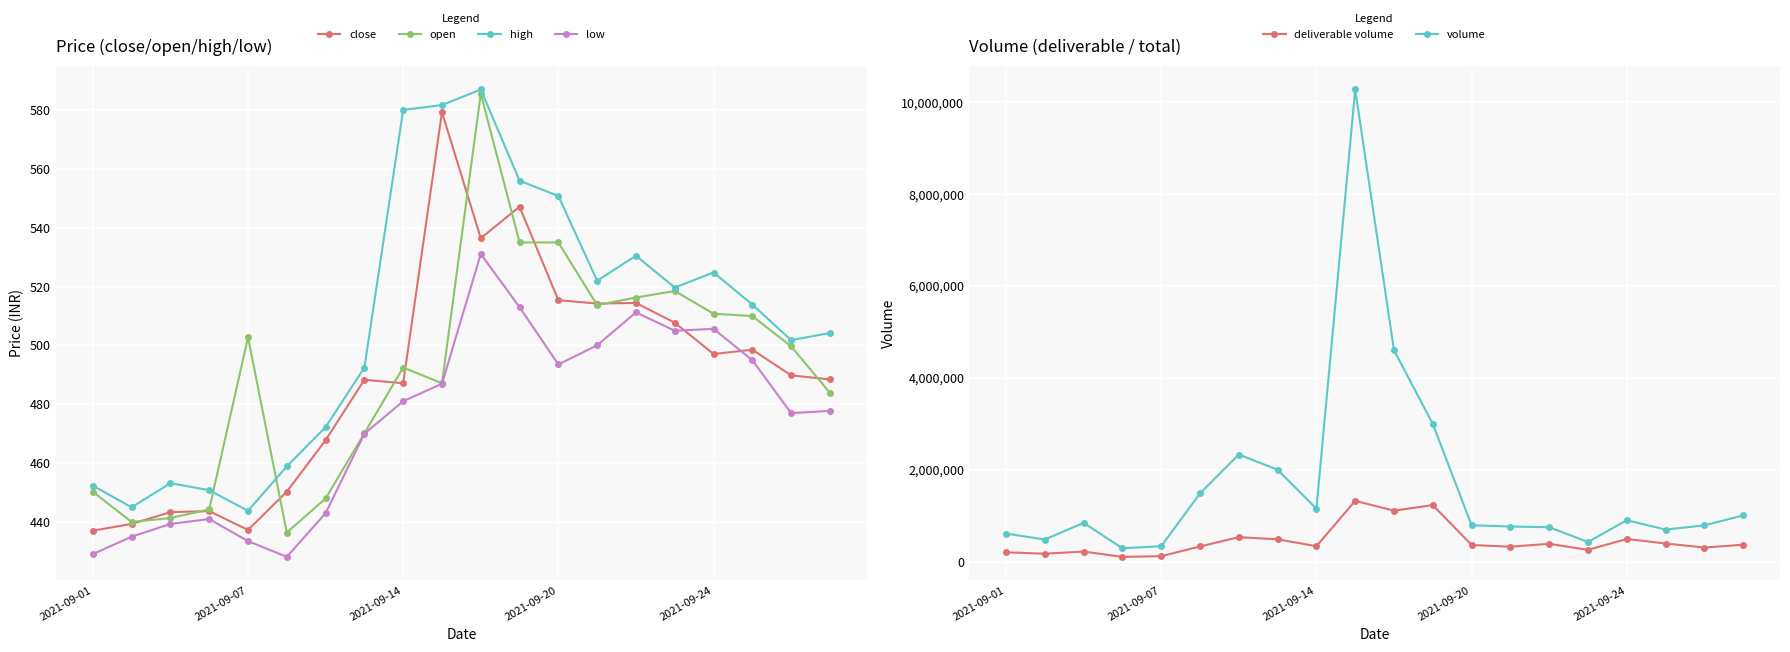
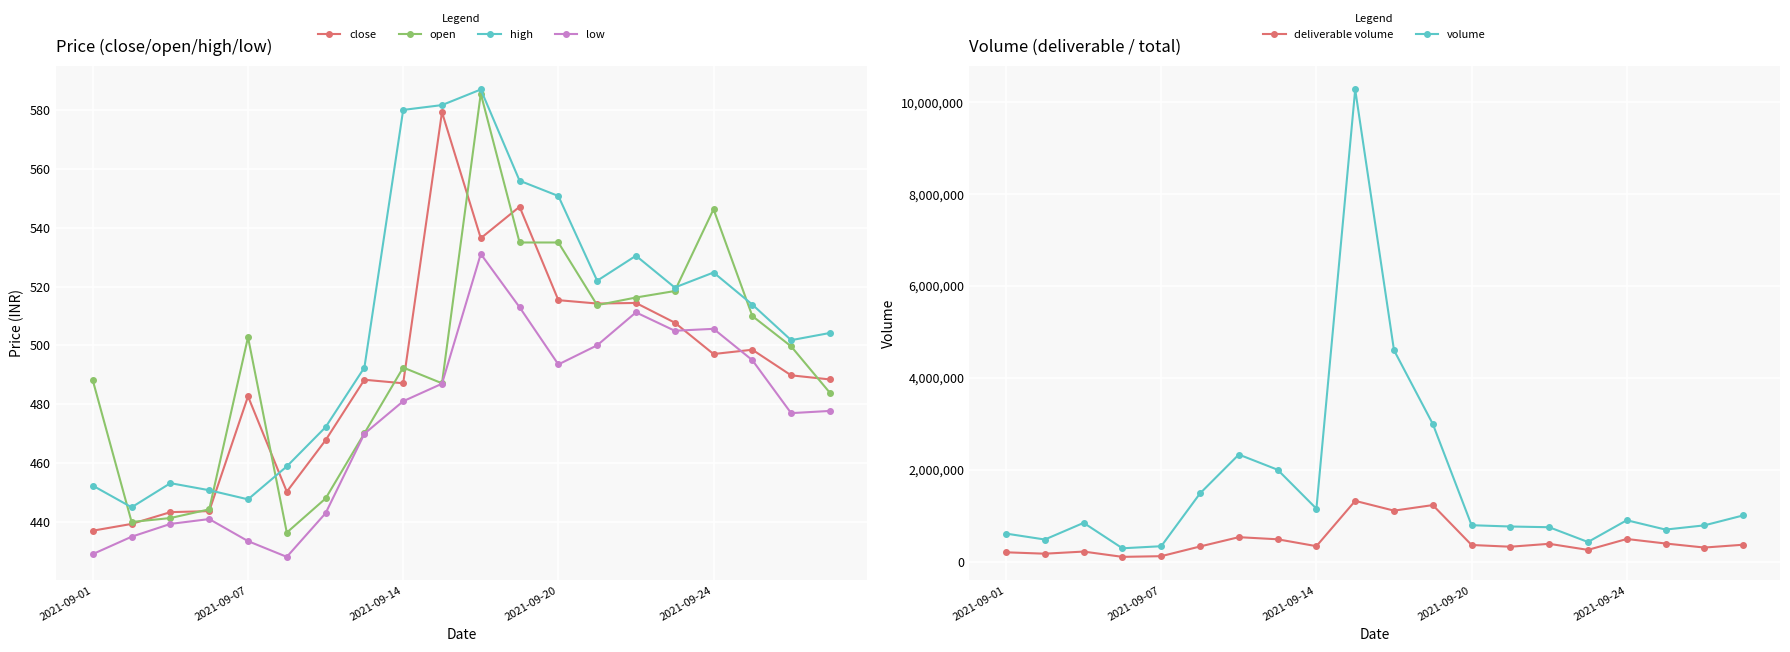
  {
    "Price (close/open/high/low)": {
      "close": {
        "2021-09-01": "437",
-       "2021-09-07": "437",
+       "2021-09-07": "483",
        "2021-09-14": "487",
        "2021-09-20": "515",
        "2021-09-24": "497"
      },
      "open": {
-       "2021-09-01": "450",
+       "2021-09-01": "488",
        "2021-09-07": "503",
        "2021-09-14": "493",
        "2021-09-20": "535",
-       "2021-09-24": "511"
+       "2021-09-24": "546"
      },
      "high": {
        "2021-09-01": "452",
-       "2021-09-07": "444",
+       "2021-09-07": "448",
        "2021-09-14": "580",
        "2021-09-20": "551",
        "2021-09-24": "525"
      },
      "low": {
        "2021-09-01": "429",
        "2021-09-07": "434",
        "2021-09-14": "481",
        "2021-09-20": "494",
        "2021-09-24": "506"
      }
    },
    "Volume (deliverable / total)": {
      "deliverable volume": {
        "2021-09-01": "200,000",
        "2021-09-07": "100,000",
        "2021-09-14": "300,000",
        "2021-09-20": "400,000",
        "2021-09-24": "500,000"
      },
      "volume": {
        "2021-09-01": "600,000",
        "2021-09-07": "300,000",
        "2021-09-14": "1,200,000",
        "2021-09-20": "800,000",
        "2021-09-24": "900,000"
      }
    }
  }
